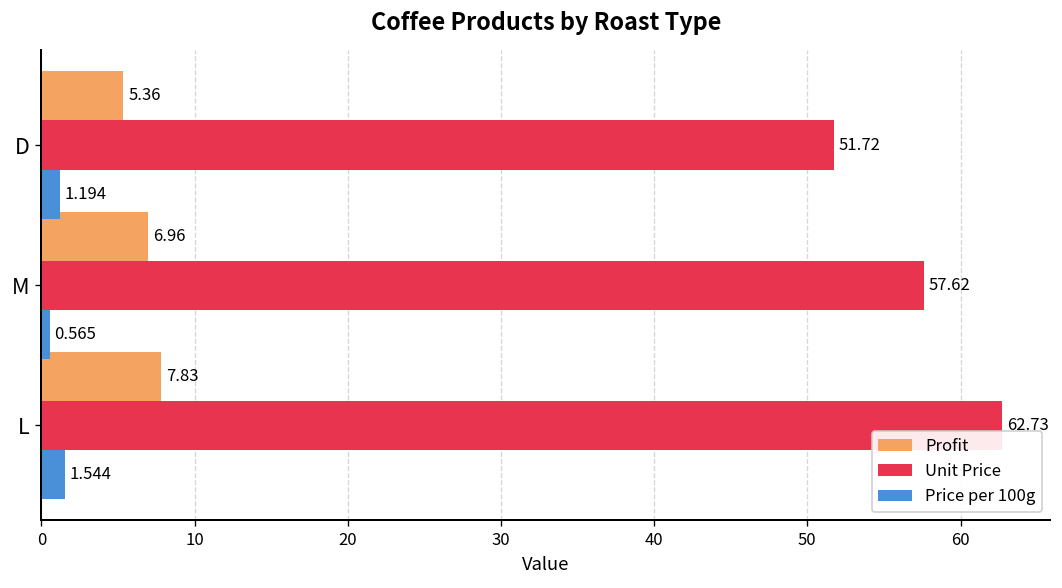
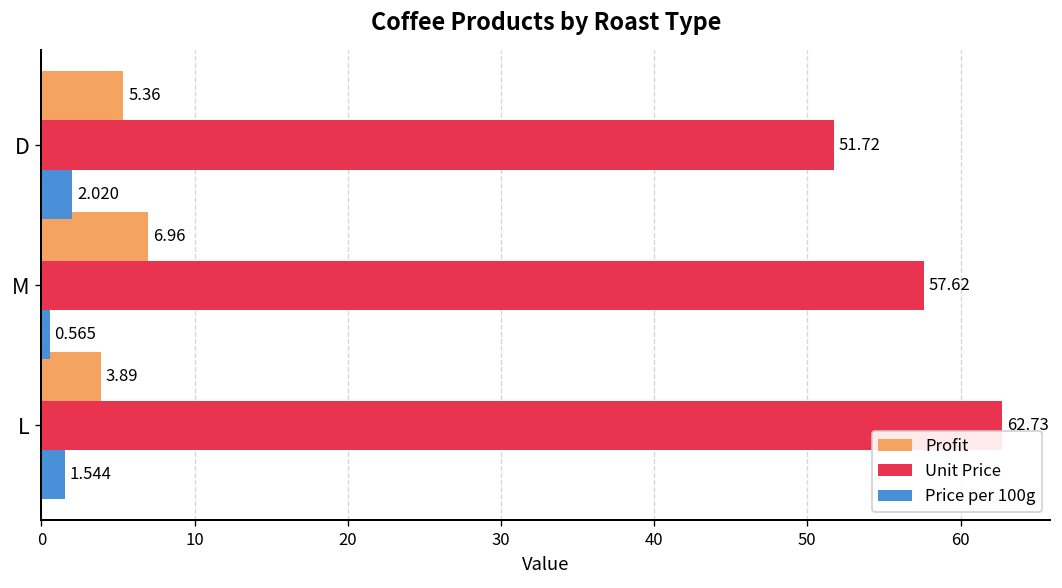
  {
    "Profit": {
      "D": 5.36,
      "M": 6.96,
-     "L": 7.83
+     "L": 3.89
    },
    "Unit Price": {
      "D": 51.72,
      "M": 57.62
    },
    "Price per 100g": {
-     "D": 1.194,
+     "D": 2.020,
      "M": 0.565,
      "L": 1.544
    }
  }
